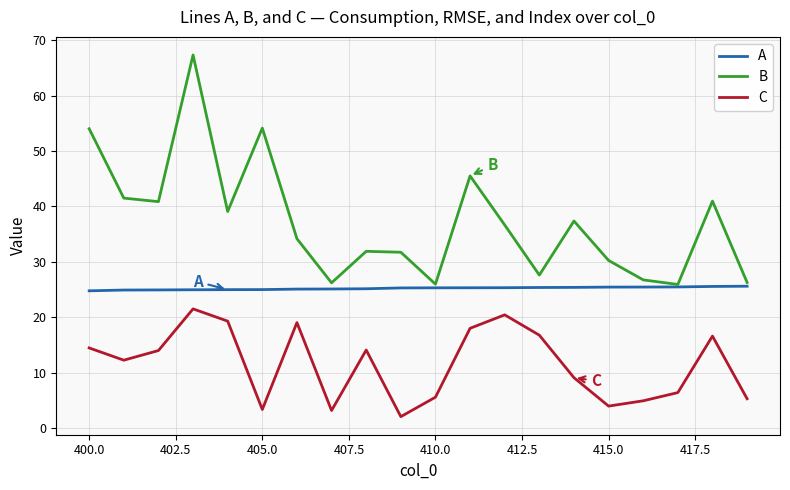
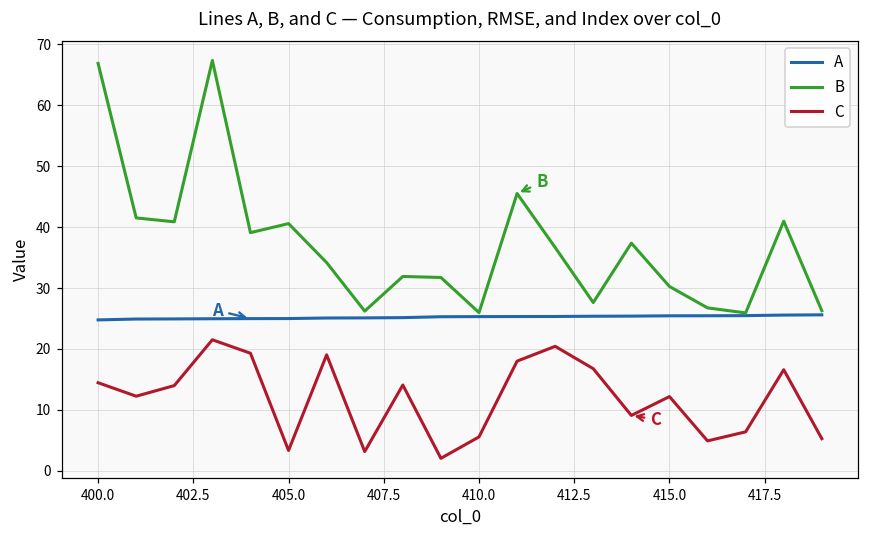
  {
    "A": {
      "400.0": 25,
      "405.0": 25,
      "410.0": 25,
      "415.0": 25
    },
    "B": {
-     "400.0": 54,
-     "405.0": 54,
+     "400.0": 67,
+     "405.0": 41,
      "410.0": 26,
      "415.0": 30
    },
    "C": {
      "400.0": 14,
      "405.0": 3,
      "410.0": 6,
-     "415.0": 4
+     "415.0": 12
    }
  }
